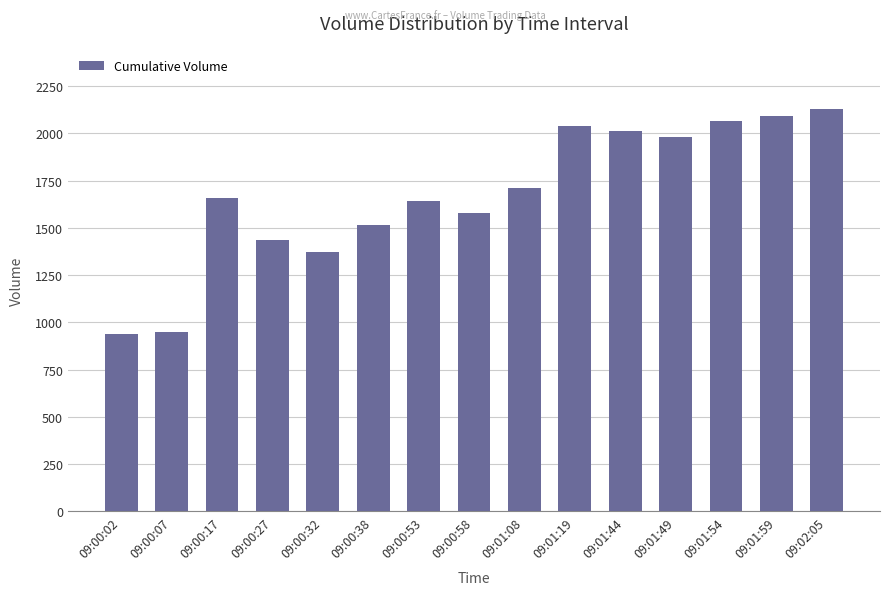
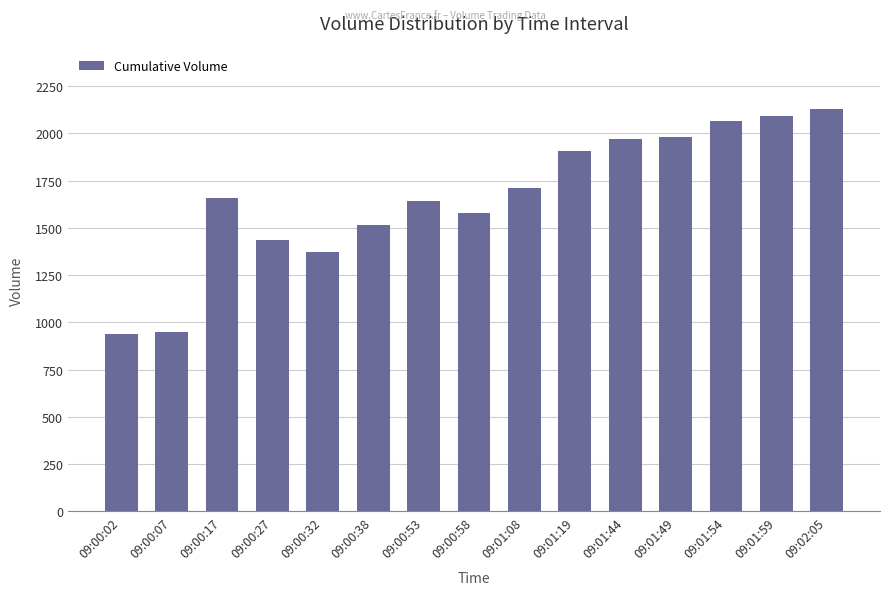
  {
    "09:00:02": 940,
    "09:00:07": 950,
    "09:00:17": 1660,
    "09:00:27": 1430,
    "09:00:32": 1370,
    "09:00:38": 1520,
    "09:00:53": 1650,
    "09:00:58": 1580,
    "09:01:08": 1710,
-   "09:01:19": 2040,
-   "09:01:44": 2010,
+   "09:01:19": 1910,
+   "09:01:44": 1970,
    "09:01:49": 1980,
    "09:01:54": 2070,
    "09:01:59": 2090,
    "09:02:05": 2130
  }
